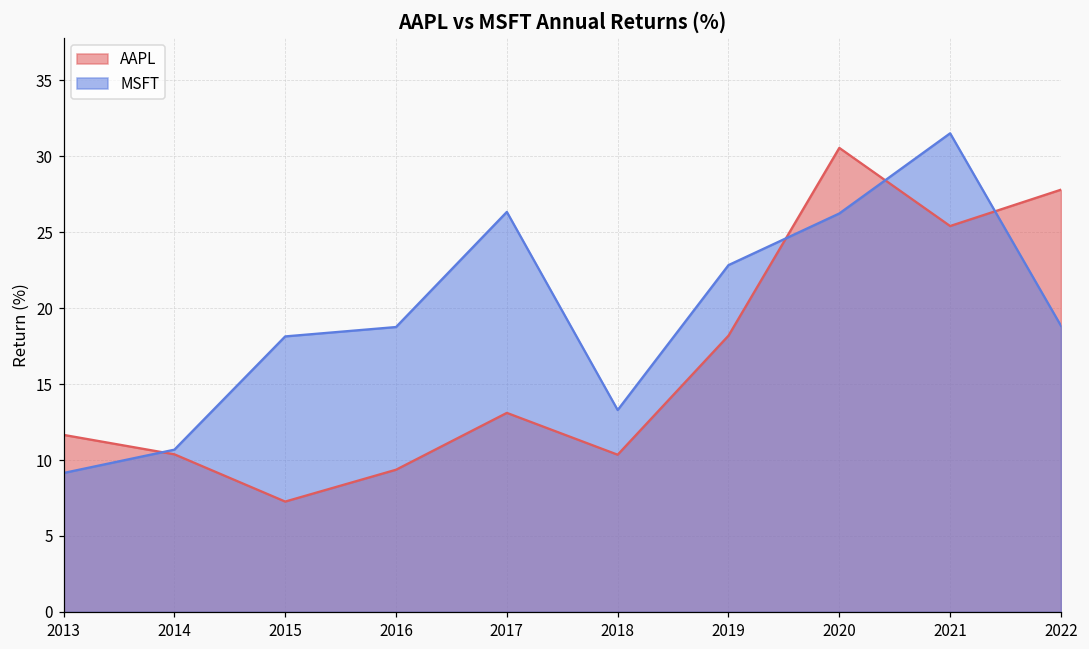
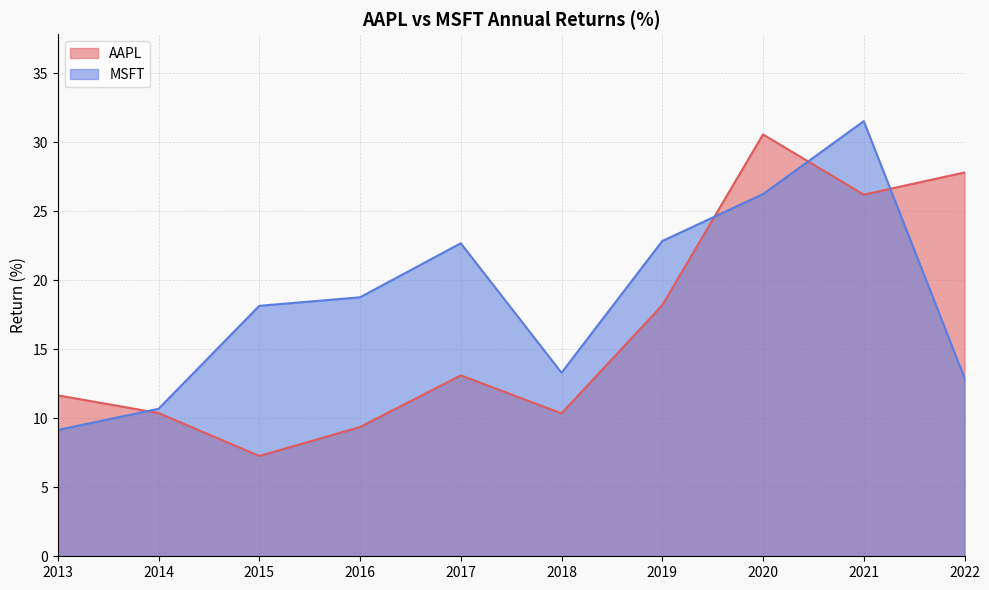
  {
    "AAPL": {
      "2013": 11.7,
      "2014": 10.4,
      "2015": 7.3,
      "2016": 9.4,
      "2017": 13.1,
      "2018": 10.3,
      "2019": 18.2,
      "2020": 30.6,
-     "2021": 25.4,
+     "2021": 26.2,
      "2022": 27.8
    },
    "MSFT": {
      "2013": 9.1,
      "2014": 10.7,
      "2015": 18.1,
      "2016": 18.8,
-     "2017": 26.3,
+     "2017": 22.7,
      "2018": 13.3,
      "2019": 22.8,
      "2020": 26.2,
      "2021": 31.5,
-     "2022": 18.8
+     "2022": 12.9
    }
  }
